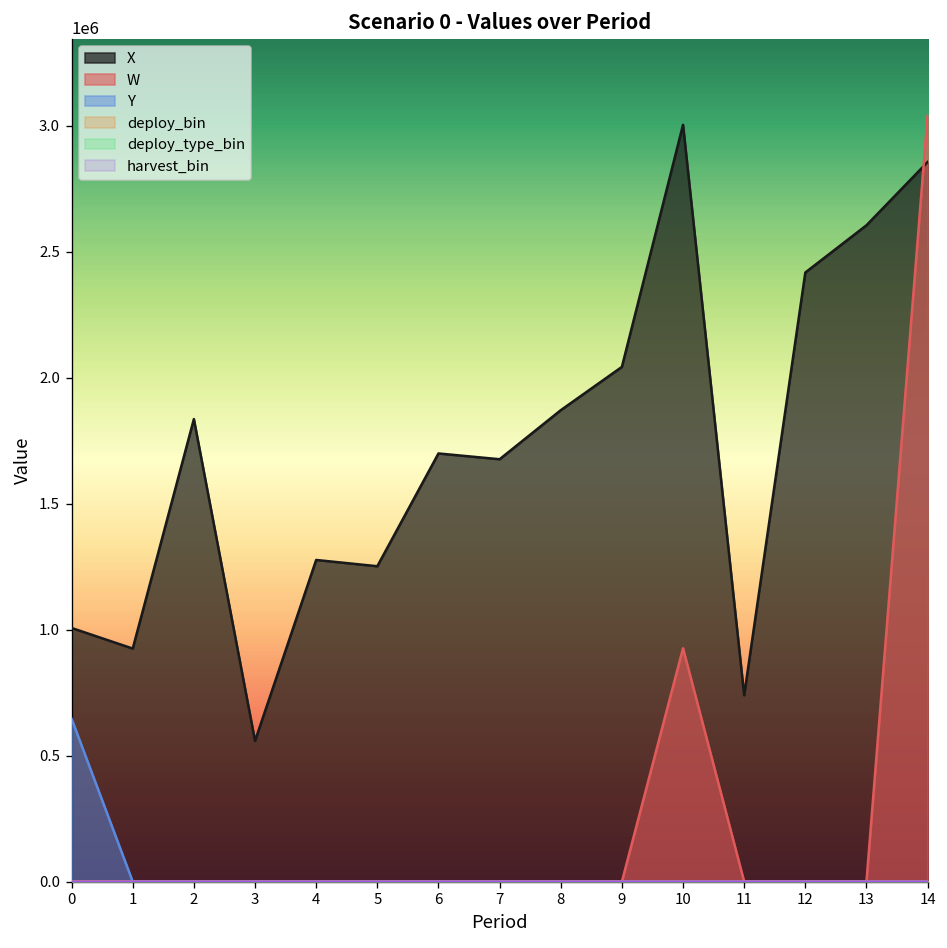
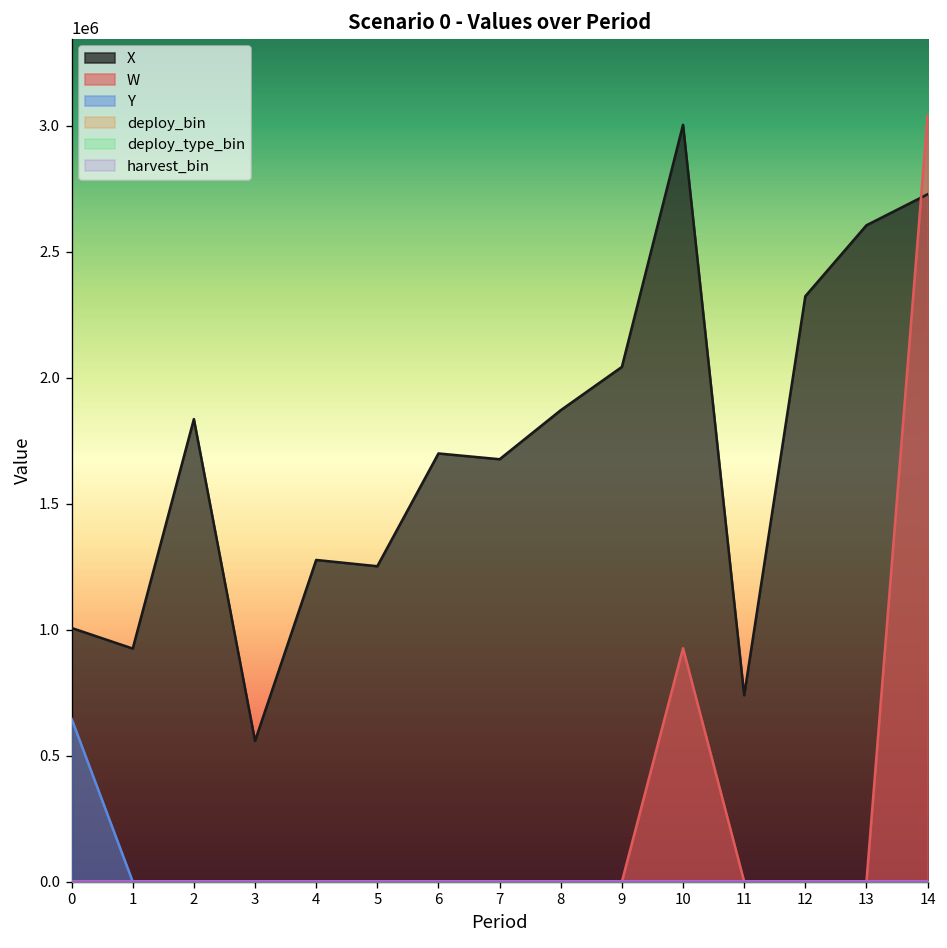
  {
    "X": {
      "0": 1010000,
      "1": 920000,
      "2": 1840000,
      "3": 560000,
      "4": 1280000,
      "5": 1250000,
      "6": 1700000,
      "7": 1680000,
      "8": 1870000,
      "9": 2040000,
      "10": 3000000,
      "11": 740000,
-     "12": 2420000,
+     "12": 2320000,
      "13": 2600000,
-     "14": 2860000
+     "14": 2730000
    },
    "W": {
      "10": 930000,
      "14": 3040000
    },
    "Y": {
      "0": 650000
    }
  }
